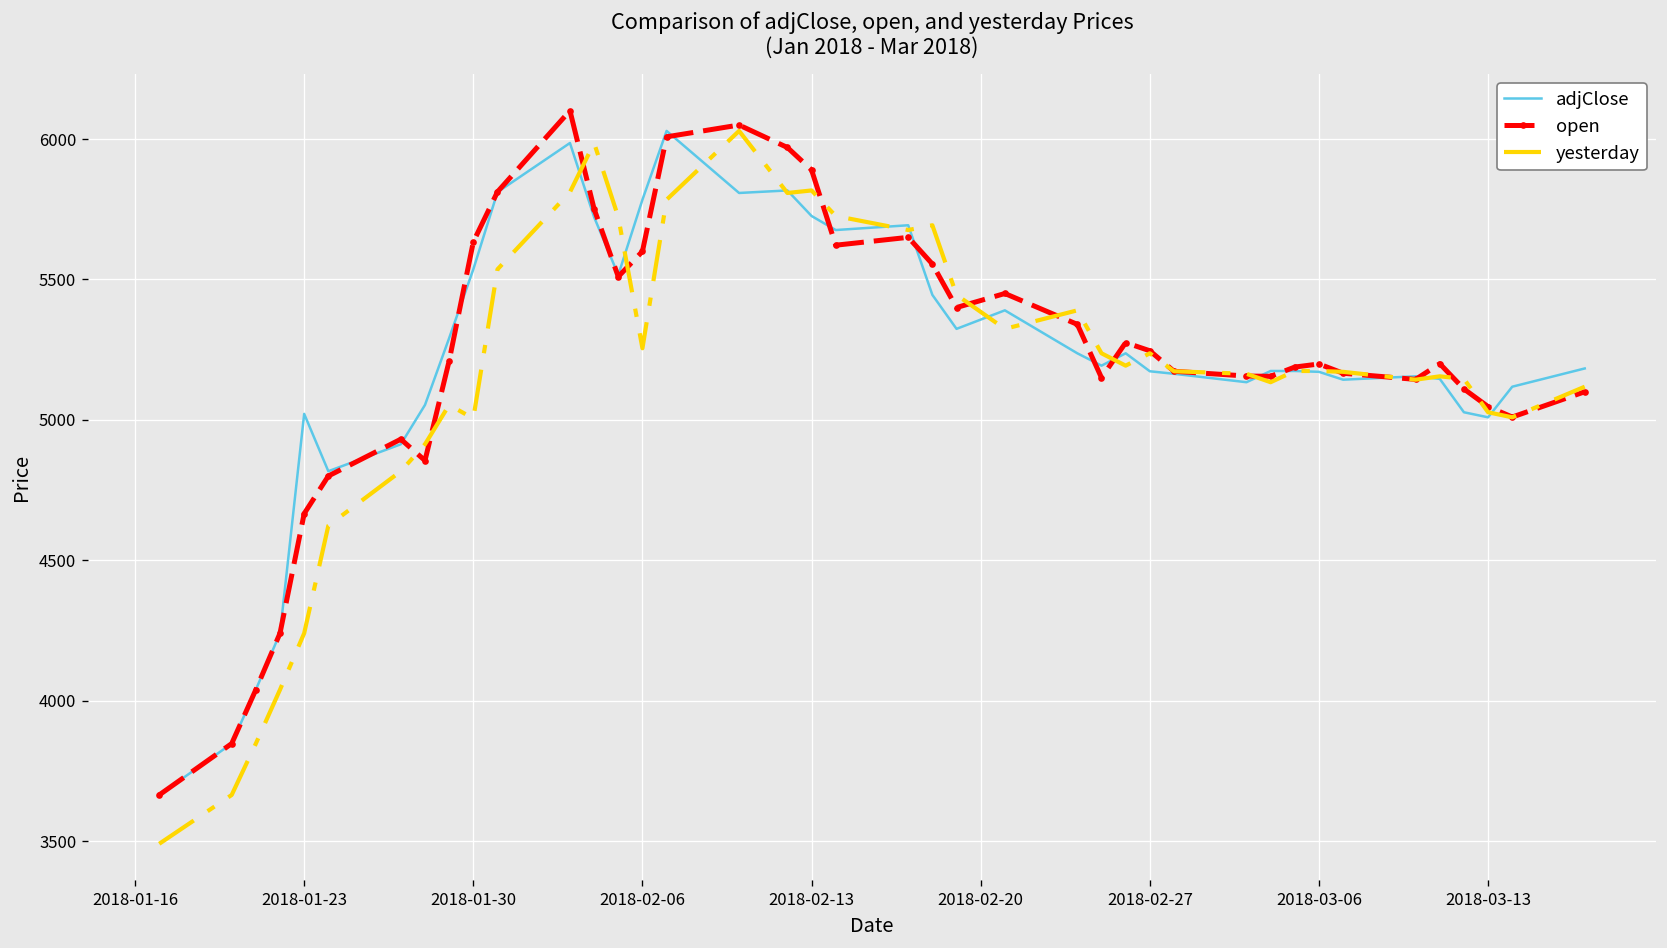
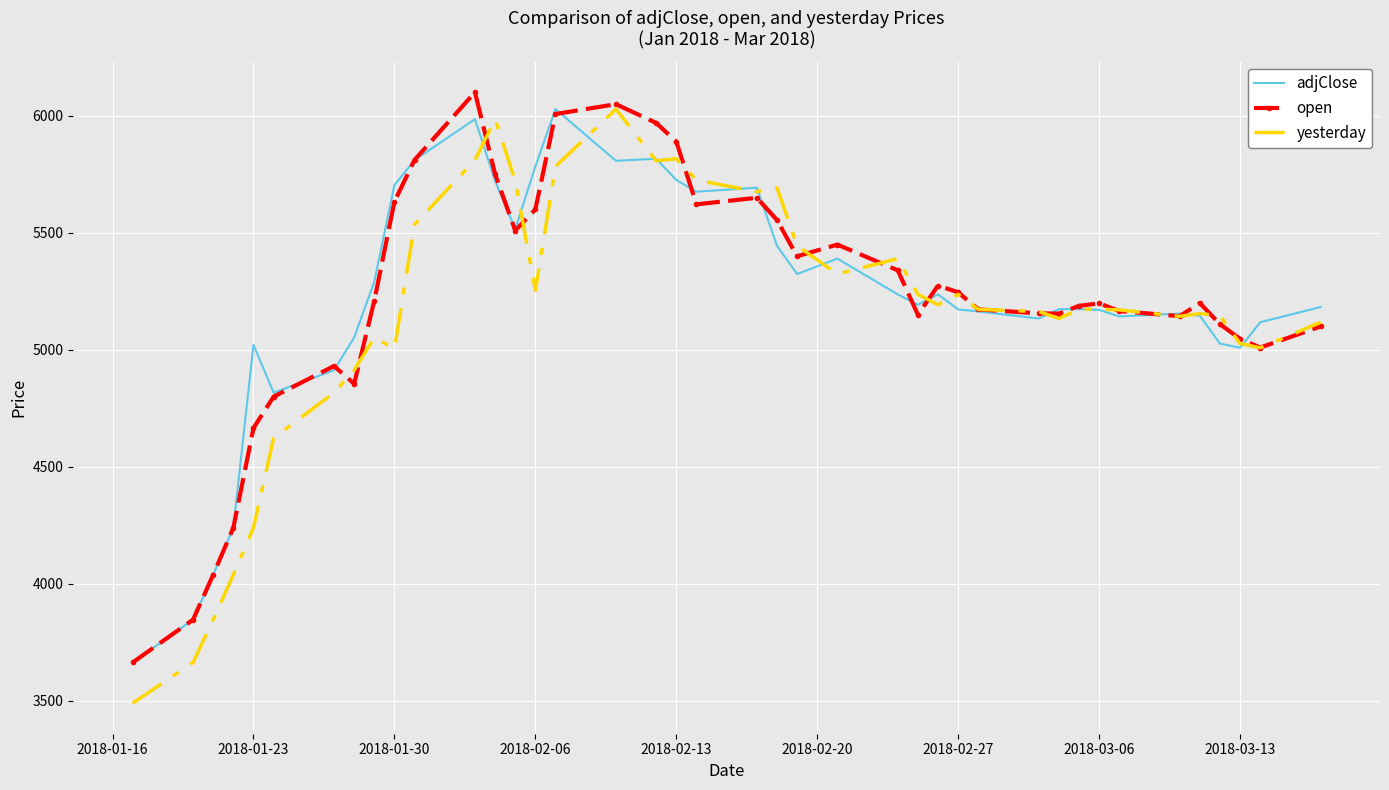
  {
    "adjClose": {
      "2018-01-23": 5020,
-     "2018-01-30": 5540,
+     "2018-01-30": 5700,
      "2018-02-06": 5780,
      "2018-02-13": 5730,
      "2018-02-27": 5170,
      "2018-03-13": 5010
    },
    "open": {
      "2018-01-23": 4670,
      "2018-01-30": 5630,
      "2018-02-06": 5600,
      "2018-02-13": 5890,
      "2018-03-06": 5200,
      "2018-03-13": 5050
    },
    "yesterday": {
      "2018-01-23": 4240,
      "2018-01-30": 5000,
      "2018-02-06": 5250,
      "2018-02-13": 5820,
      "2018-03-13": 5030
    }
  }
